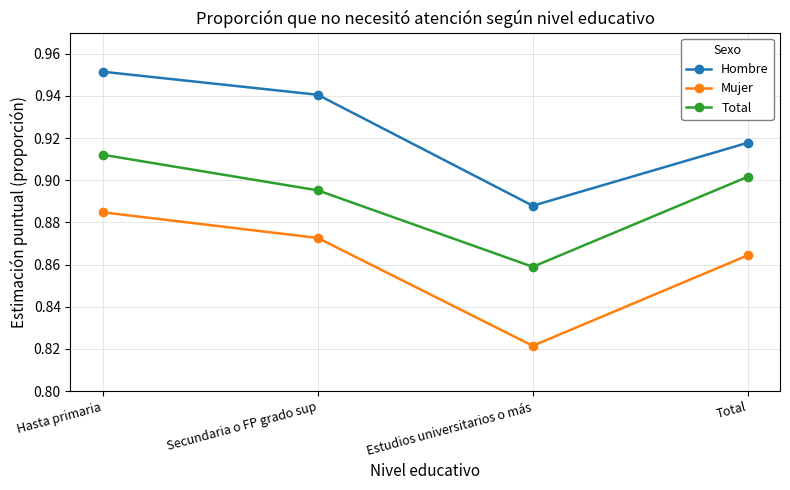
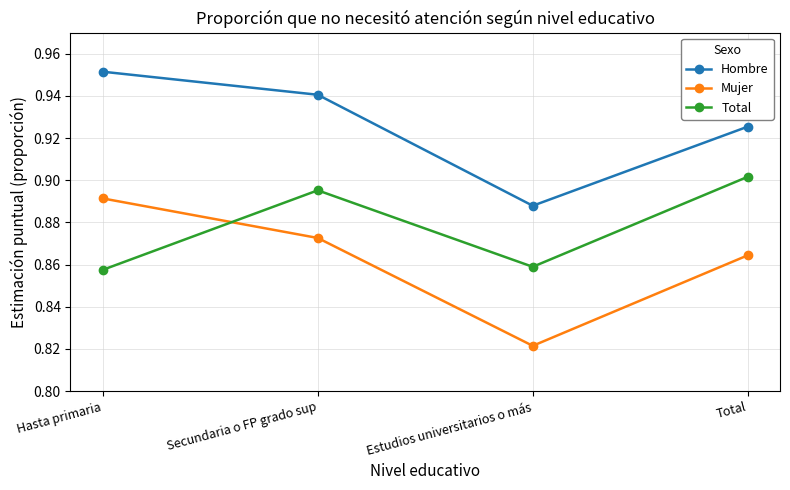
  {
    "Hombre": {
      "Hasta primaria": 0.951,
      "Secundaria o FP grado sup": 0.941,
      "Estudios universitarios o más": 0.888,
-     "Total": 0.918
+     "Total": 0.925
    },
    "Mujer": {
-     "Hasta primaria": 0.885,
+     "Hasta primaria": 0.891,
      "Secundaria o FP grado sup": 0.873,
      "Estudios universitarios o más": 0.821,
      "Total": 0.864
    },
    "Total": {
-     "Hasta primaria": 0.912,
+     "Hasta primaria": 0.858,
      "Secundaria o FP grado sup": 0.895,
      "Estudios universitarios o más": 0.859,
      "Total": 0.902
    }
  }
